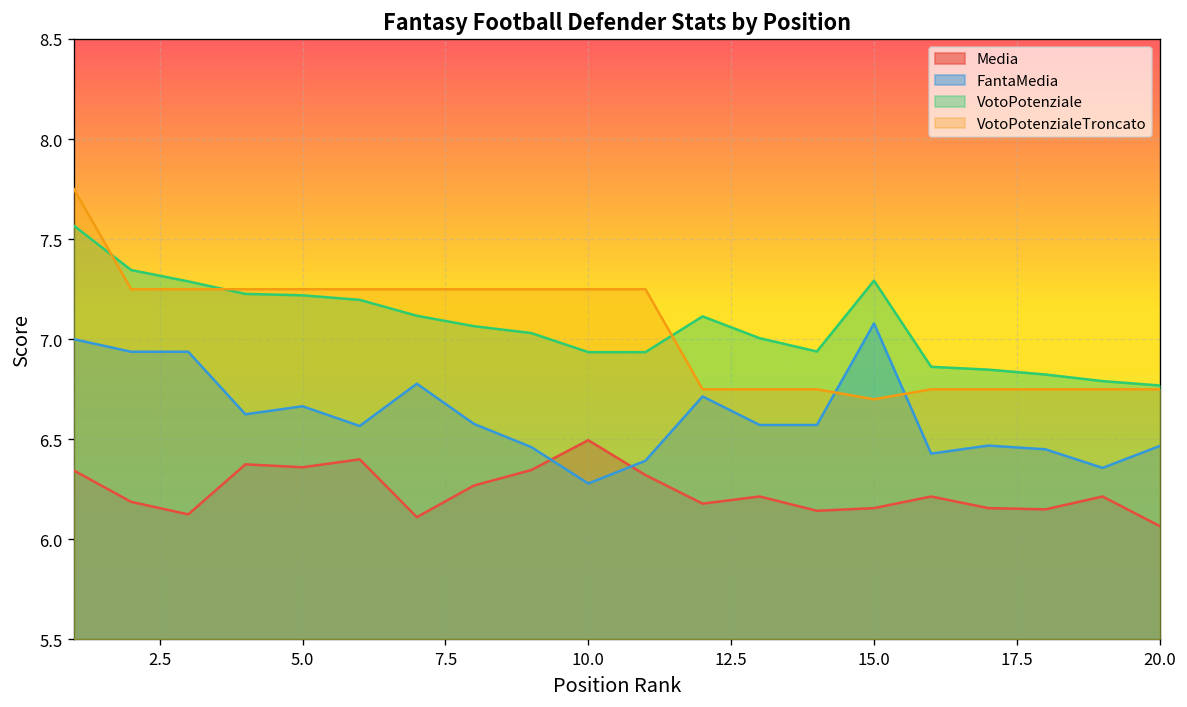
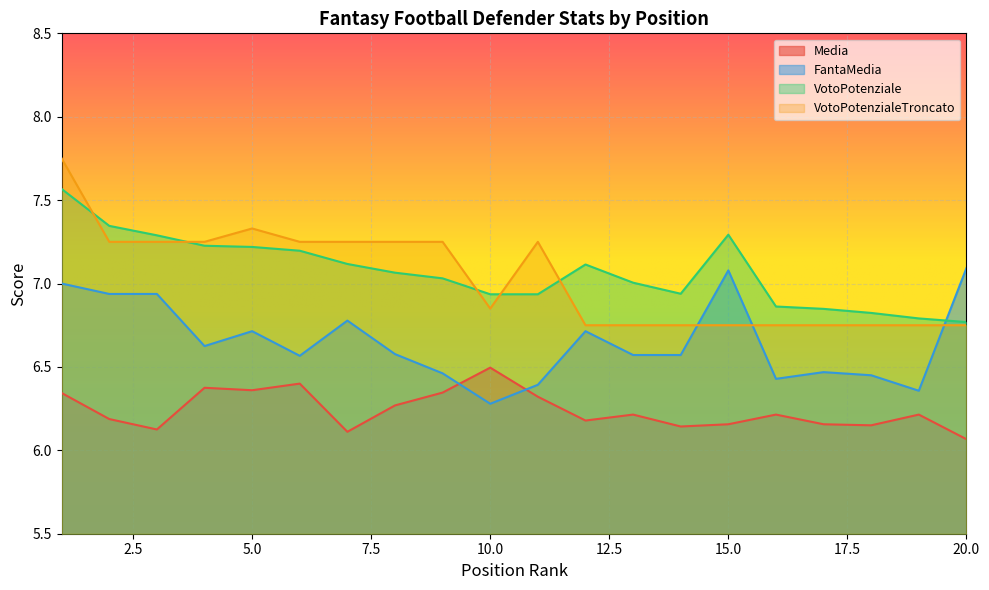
  {
    "Media": {
      "5.0": 6.36,
      "10.0": 6.50,
      "15.0": 6.16,
      "20.0": 6.07
    },
    "FantaMedia": {
-     "5.0": 6.67,
+     "5.0": 6.71,
      "10.0": 6.28,
      "15.0": 7.08,
-     "20.0": 6.47
+     "20.0": 7.09
    },
    "VotoPotenziale": {
      "5.0": 7.22,
      "10.0": 6.94,
      "15.0": 7.29,
      "20.0": 6.77
    },
    "VotoPotenzialeTroncato": {
-     "5.0": 7.25,
-     "10.0": 7.25,
-     "15.0": 6.70,
+     "5.0": 7.33,
+     "10.0": 6.85,
+     "15.0": 6.75,
      "20.0": 6.75
    }
  }
